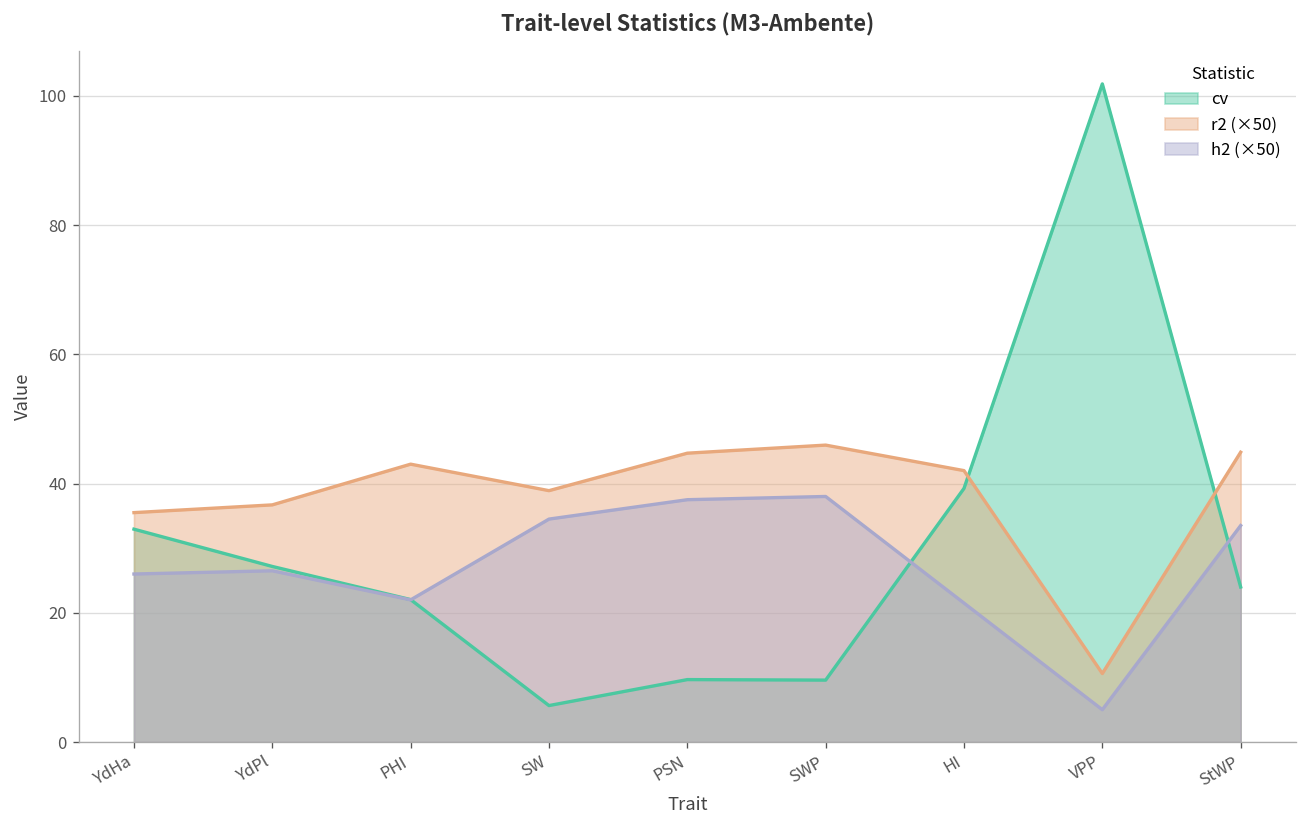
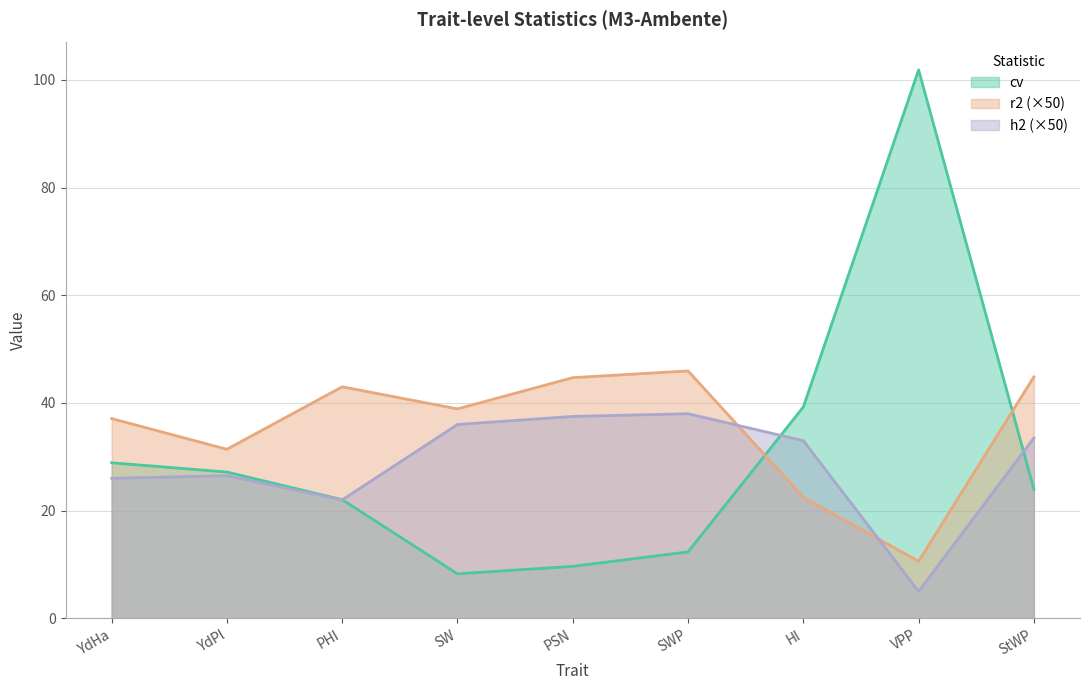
  {
    "cv": {
-     "YdHa": 33,
+     "YdHa": 29,
      "YdPl": 27,
-     "SW": 6,
+     "SW": 8,
      "PSN": 10,
-     "SWP": 10,
+     "SWP": 12,
      "HI": 39,
      "VPP": 102,
      "StWP": 24
    },
    "r2 (×50)": {
-     "YdHa": 36,
-     "YdPl": 37,
+     "YdHa": 37,
+     "YdPl": 31,
      "PHI": 43,
      "SW": 39,
      "PSN": 45,
      "SWP": 46,
-     "HI": 42,
+     "HI": 23,
      "VPP": 11,
      "StWP": 45
    },
    "h2 (×50)": {
      "YdHa": 26,
      "YdPl": 27,
-     "SW": 35,
+     "SW": 36,
      "PSN": 38,
      "SWP": 38,
-     "HI": 22,
+     "HI": 33,
      "VPP": 5,
      "StWP": 34
    }
  }
